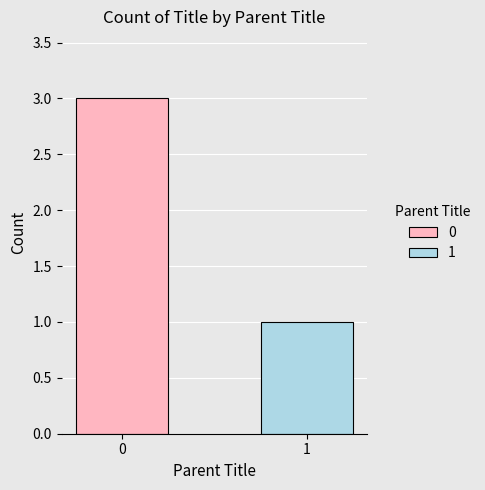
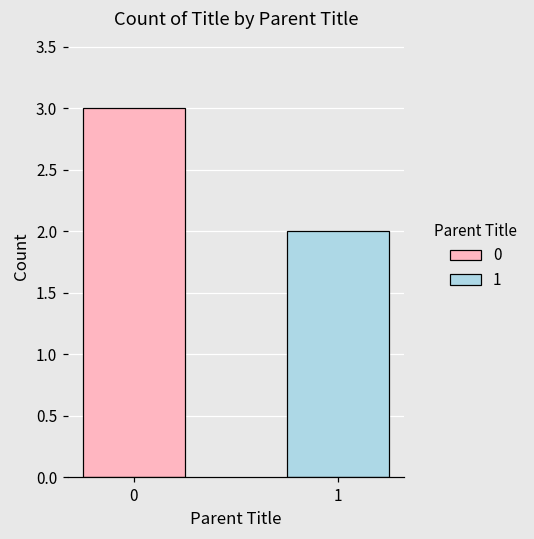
  {
    "0": 3,
-   "1": 1
+   "1": 2
  }
